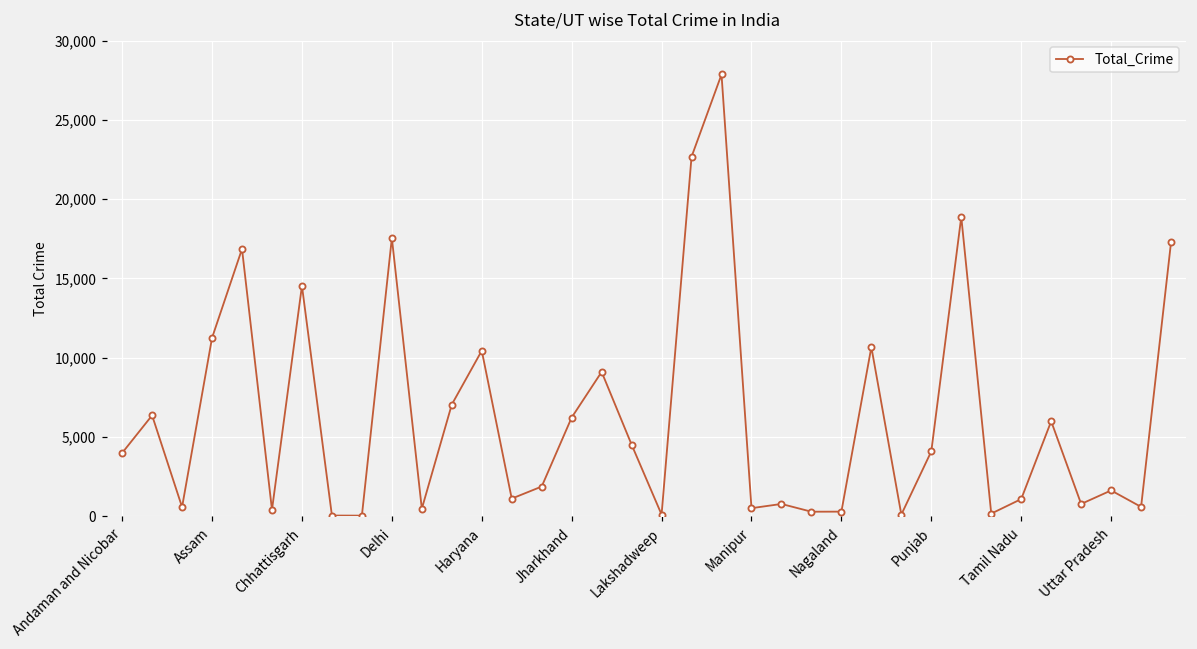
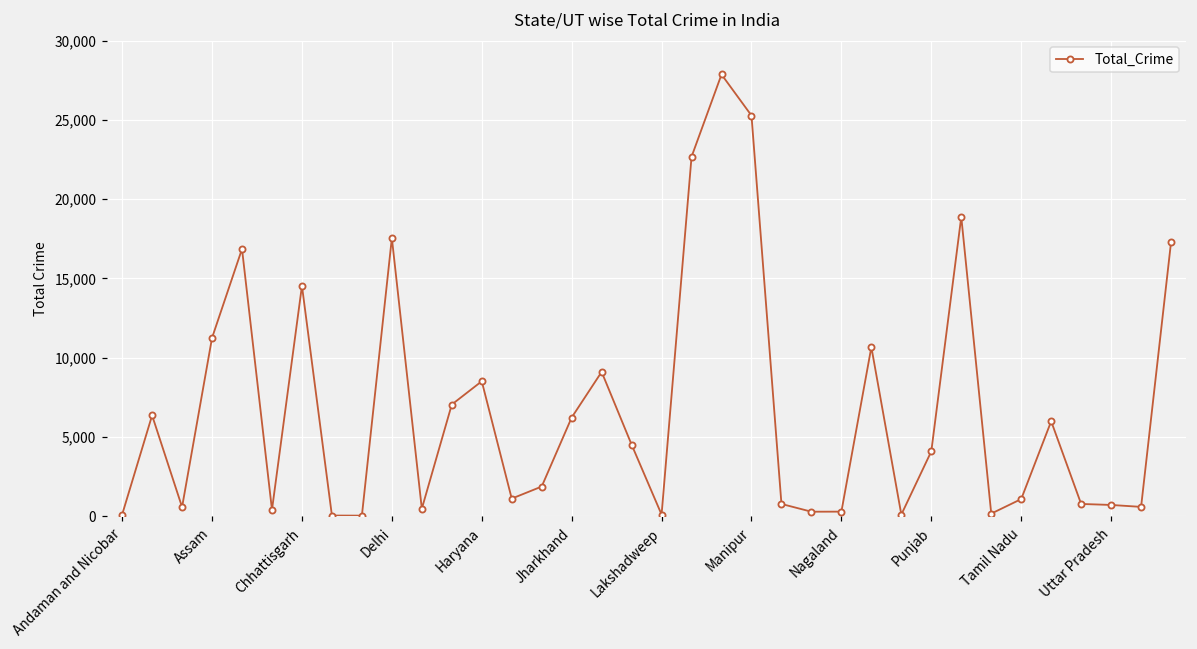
  {
-   "Andaman and Nicobar": "4,000",
+   "Andaman and Nicobar": "100",
    "Assam": "11,200",
    "Chhattisgarh": "14,500",
    "Delhi": "17,500",
-   "Haryana": "10,400",
+   "Haryana": "8,500",
    "Jharkhand": "6,200",
    "Lakshadweep": "100",
-   "Manipur": "500",
+   "Manipur": "25,300",
    "Nagaland": "300",
    "Punjab": "4,100",
    "Tamil Nadu": "1,100",
-   "Uttar Pradesh": "1,600"
+   "Uttar Pradesh": "700"
  }
